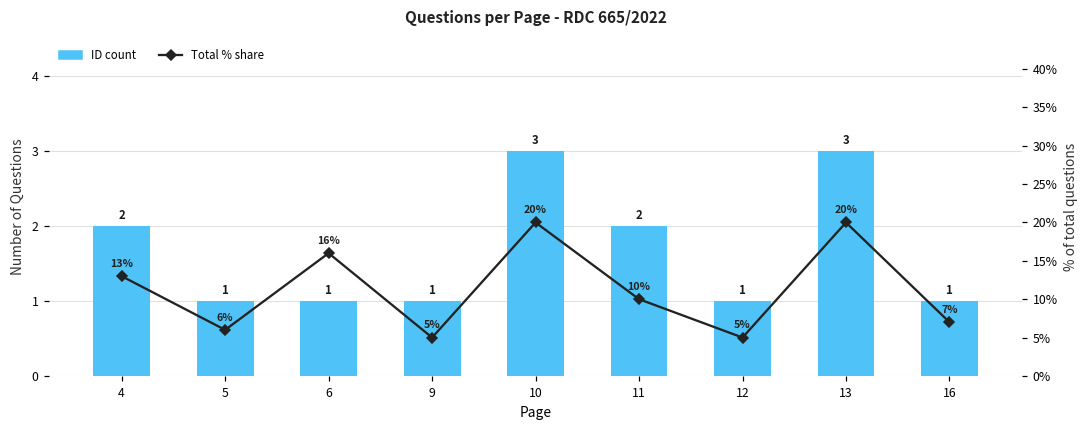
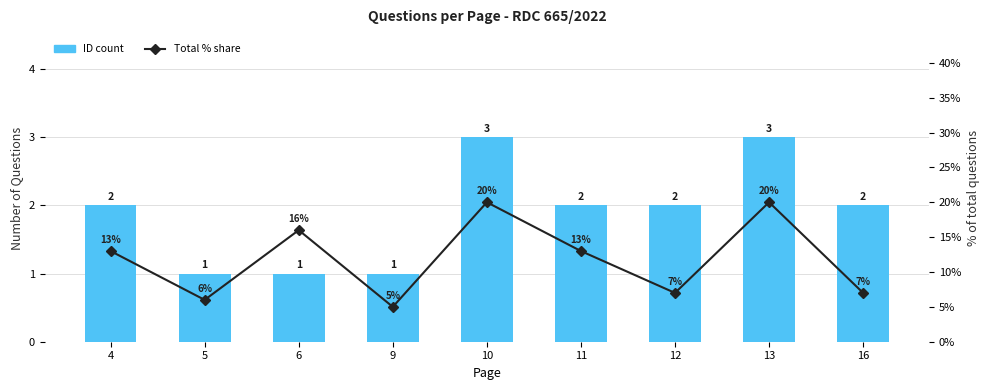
  {
    "ID count": {
      "4": "2",
      "5": "1",
      "6": "1",
      "9": "1",
      "10": "3",
      "11": "2",
-     "12": "1",
+     "12": "2",
      "13": "3",
-     "16": "1"
+     "16": "2"
    },
    "Total % share": {
      "4": "13%",
      "5": "6%",
      "6": "16%",
      "9": "5%",
      "10": "20%",
-     "11": "10%",
-     "12": "5%",
+     "11": "13%",
+     "12": "7%",
      "13": "20%",
      "16": "7%"
    }
  }
